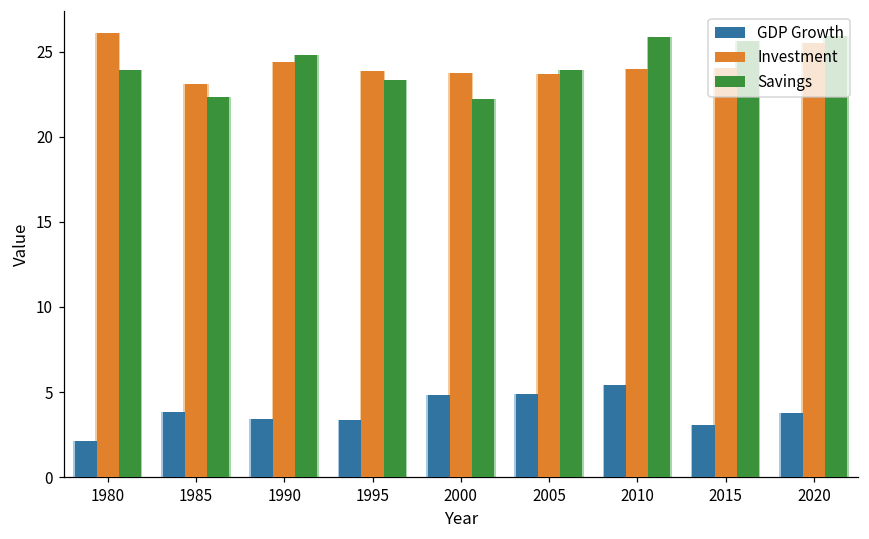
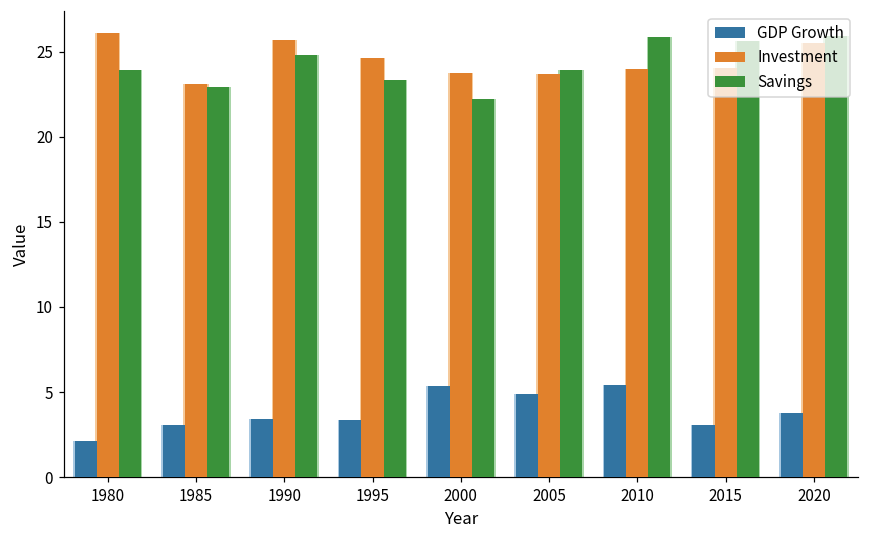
  {
    "GDP Growth": {
      "1980": 2.1,
-     "1985": 3.8,
+     "1985": 3.1,
      "1990": 3.4,
      "1995": 3.3,
-     "2000": 4.8,
+     "2000": 5.4,
      "2005": 4.9,
      "2010": 5.4,
      "2015": 3.1,
      "2020": 3.8
    },
    "Investment": {
      "1980": 26.1,
      "1985": 23.1,
-     "1990": 24.4,
-     "1995": 23.9,
+     "1990": 25.7,
+     "1995": 24.6,
      "2000": 23.7,
      "2005": 23.7,
      "2010": 24.0
    },
    "Savings": {
      "1980": 24.0,
-     "1985": 22.4,
+     "1985": 22.9,
      "1990": 24.8,
      "1995": 23.4,
      "2000": 22.2,
      "2005": 24.0,
      "2010": 25.9
    }
  }
